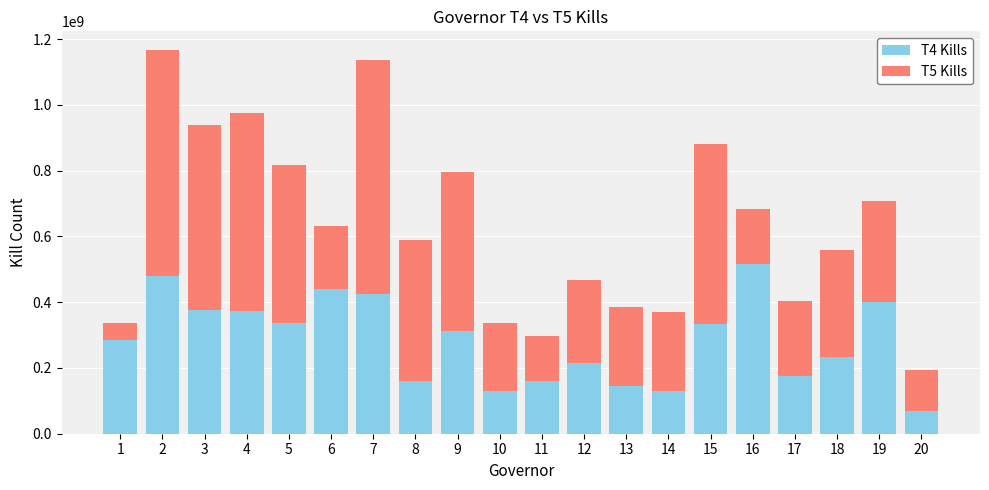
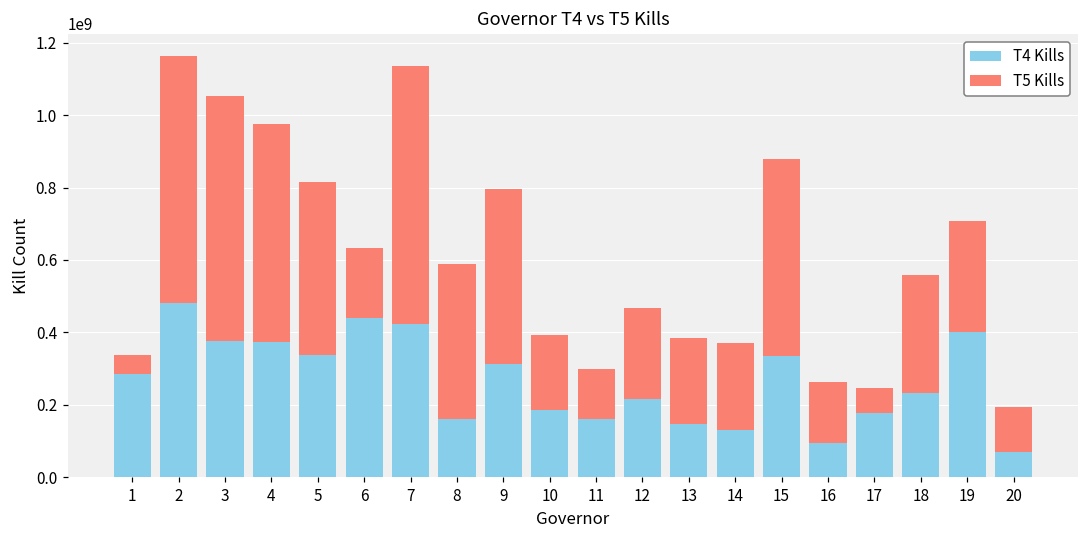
  {
    "T4 Kills": {
      "1": 290000000,
      "2": 480000000,
      "3": 380000000,
      "4": 370000000,
      "5": 340000000,
      "6": 440000000,
      "7": 420000000,
      "8": 160000000,
      "9": 310000000,
-     "10": 130000000,
+     "10": 190000000,
      "11": 160000000,
      "12": 220000000,
      "13": 150000000,
      "14": 130000000,
      "15": 330000000,
-     "16": 520000000,
+     "16": 90000000,
      "17": 180000000,
      "18": 230000000,
      "19": 400000000,
      "20": 70000000
    },
    "T5 Kills": {
      "1": 50000000,
      "2": 690000000,
-     "3": 560000000,
+     "3": 680000000,
      "4": 600000000,
      "5": 480000000,
      "6": 190000000,
      "7": 710000000,
      "8": 430000000,
      "9": 480000000,
      "10": 210000000,
      "11": 140000000,
      "12": 250000000,
      "13": 240000000,
      "14": 240000000,
      "15": 550000000,
      "16": 170000000,
-     "17": 230000000,
+     "17": 70000000,
      "18": 320000000,
      "19": 310000000,
      "20": 120000000
    }
  }
